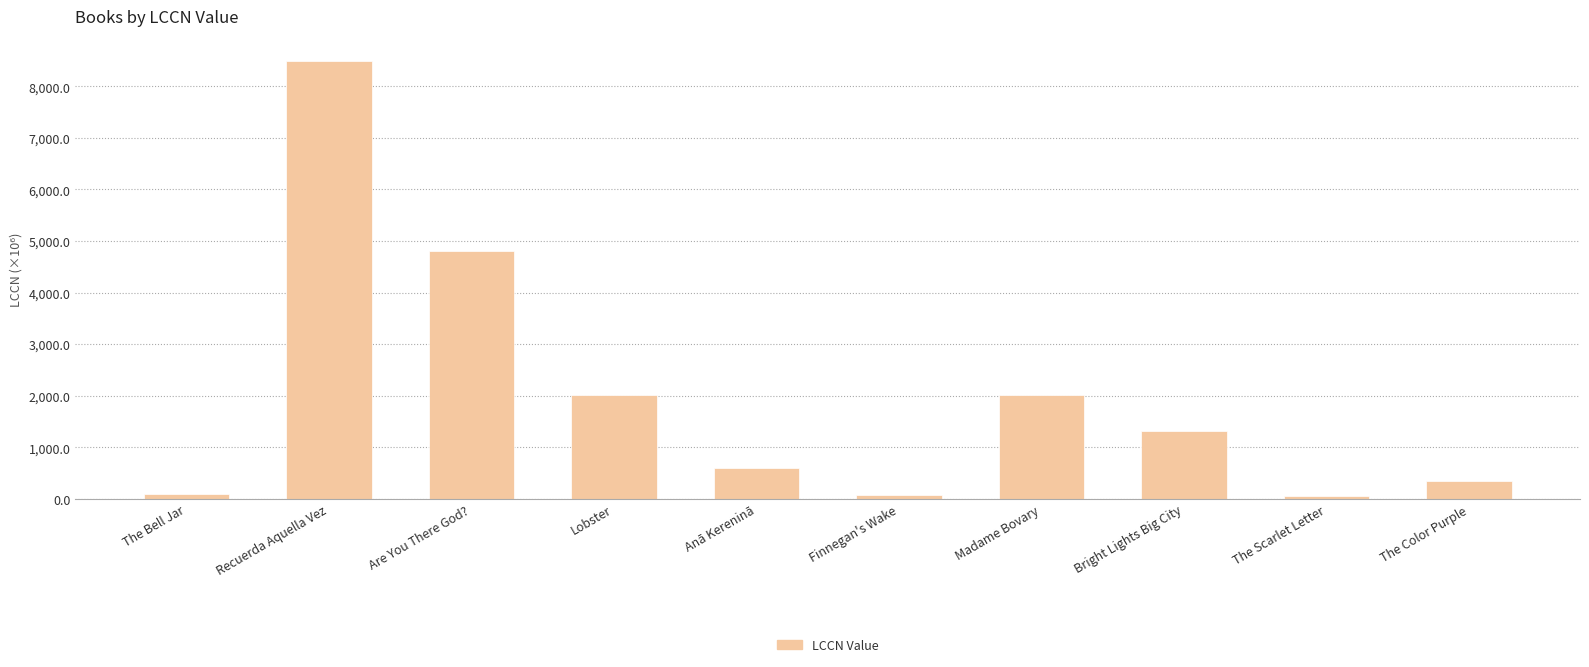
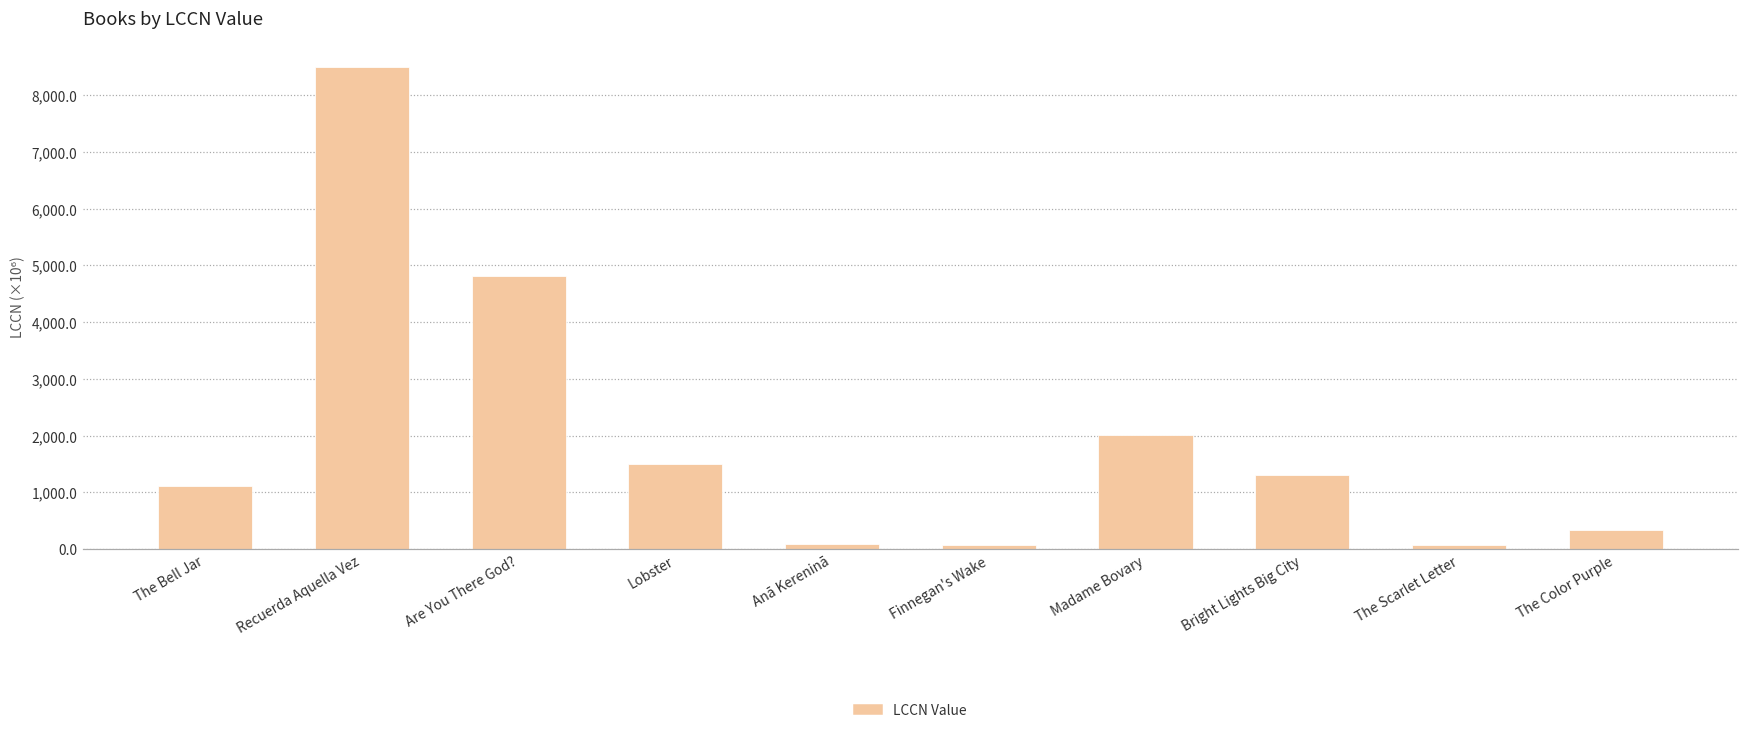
  {
-   "The Bell Jar": "100",
+   "The Bell Jar": "1,100",
    "Recuerda Aquella Vez": "8,500",
    "Are You There God?": "4,800",
-   "Lobster": "2,000",
-   "Anā Kereninā": "600",
+   "Lobster": "1,500",
+   "Anā Kereninā": "100",
    "Finnegan's Wake": "100",
    "Madame Bovary": "2,000",
    "Bright Lights Big City": "1,300",
    "The Scarlet Letter": "100",
    "The Color Purple": "300"
  }
